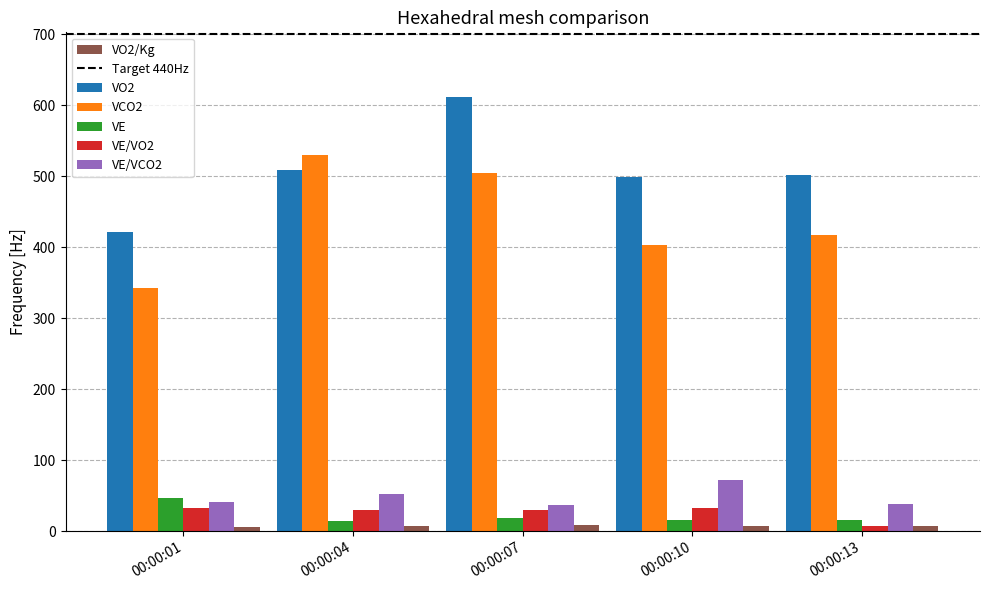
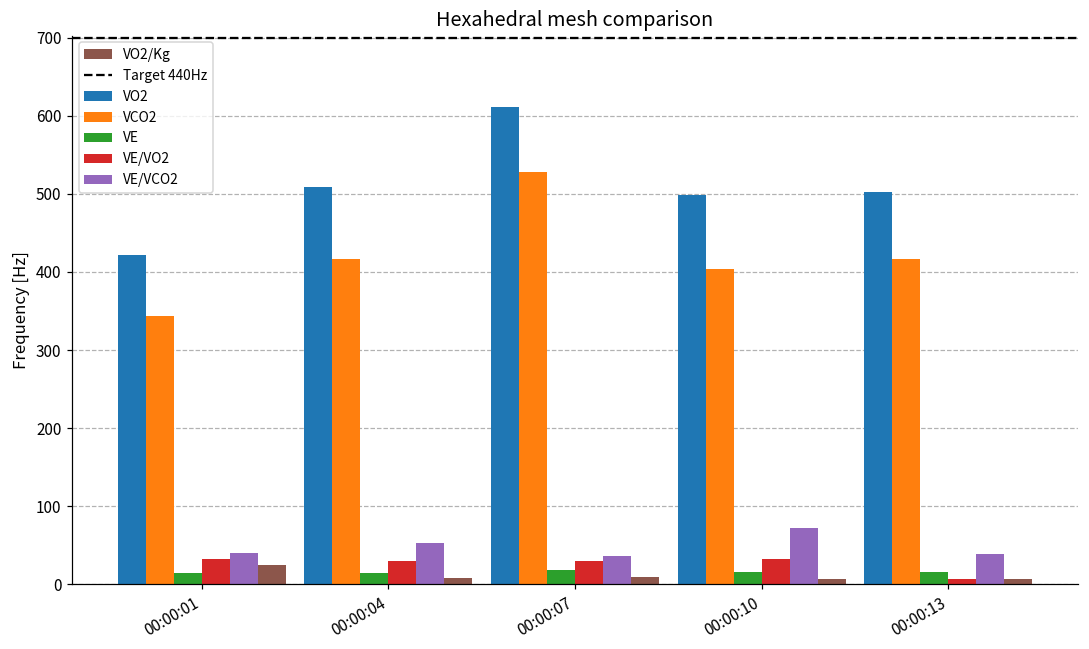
  {
    "VO2": {
      "00:00:01": 420,
      "00:00:04": 510,
      "00:00:07": 610,
      "00:00:10": 500,
      "00:00:13": 500
    },
    "VCO2": {
      "00:00:01": 340,
-     "00:00:04": 530,
-     "00:00:07": 500,
+     "00:00:04": 420,
+     "00:00:07": 530,
      "00:00:10": 400,
      "00:00:13": 420
    },
    "VE": {
-     "00:00:01": 50,
+     "00:00:01": 10,
      "00:00:04": 10,
      "00:00:07": 20,
      "00:00:10": 20,
      "00:00:13": 20
    },
    "VE/VO2": {
      "00:00:01": 30,
      "00:00:04": 30,
      "00:00:07": 30,
      "00:00:10": 30,
      "00:00:13": 10
    },
    "VE/VCO2": {
      "00:00:01": 40,
      "00:00:04": 50,
      "00:00:07": 40,
      "00:00:10": 70,
      "00:00:13": 40
    },
    "VO2/Kg": {
-     "00:00:01": 10,
+     "00:00:01": 20,
      "00:00:04": 10,
      "00:00:07": 10,
      "00:00:10": 10,
      "00:00:13": 10
    }
  }
